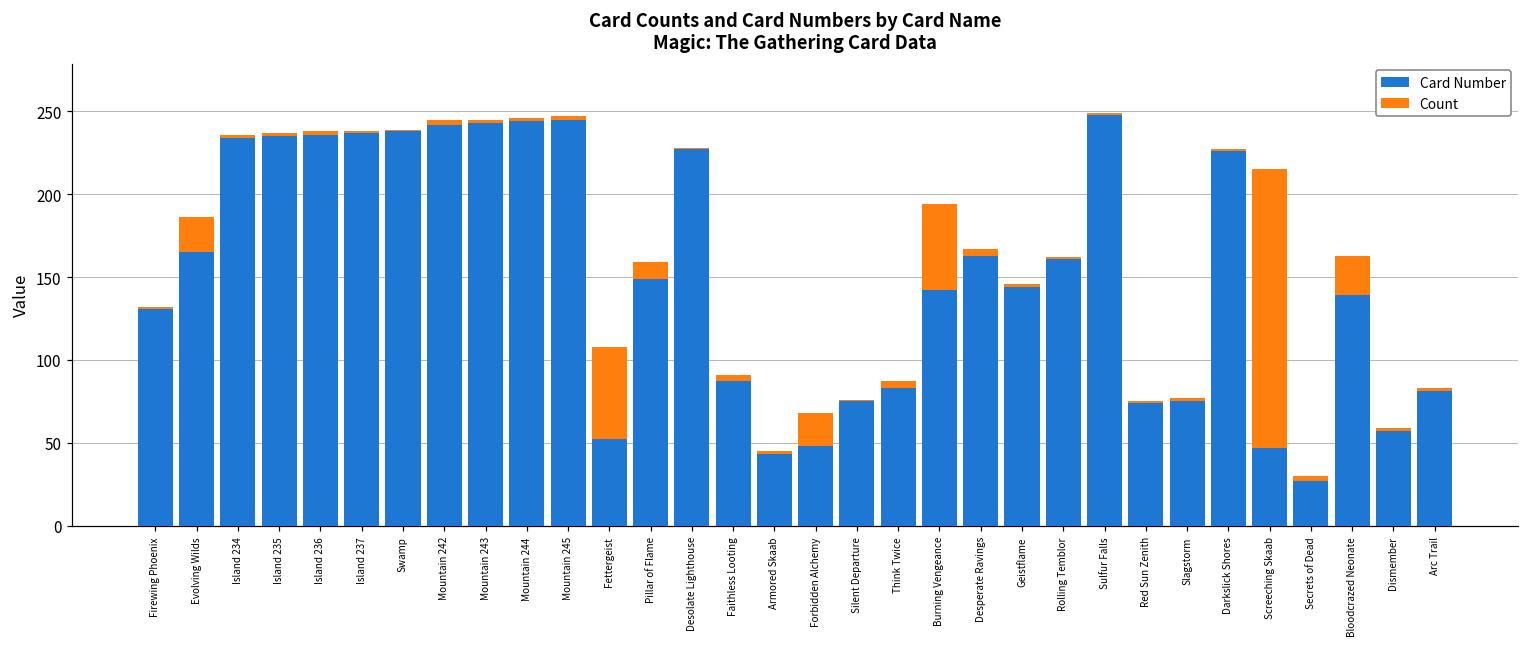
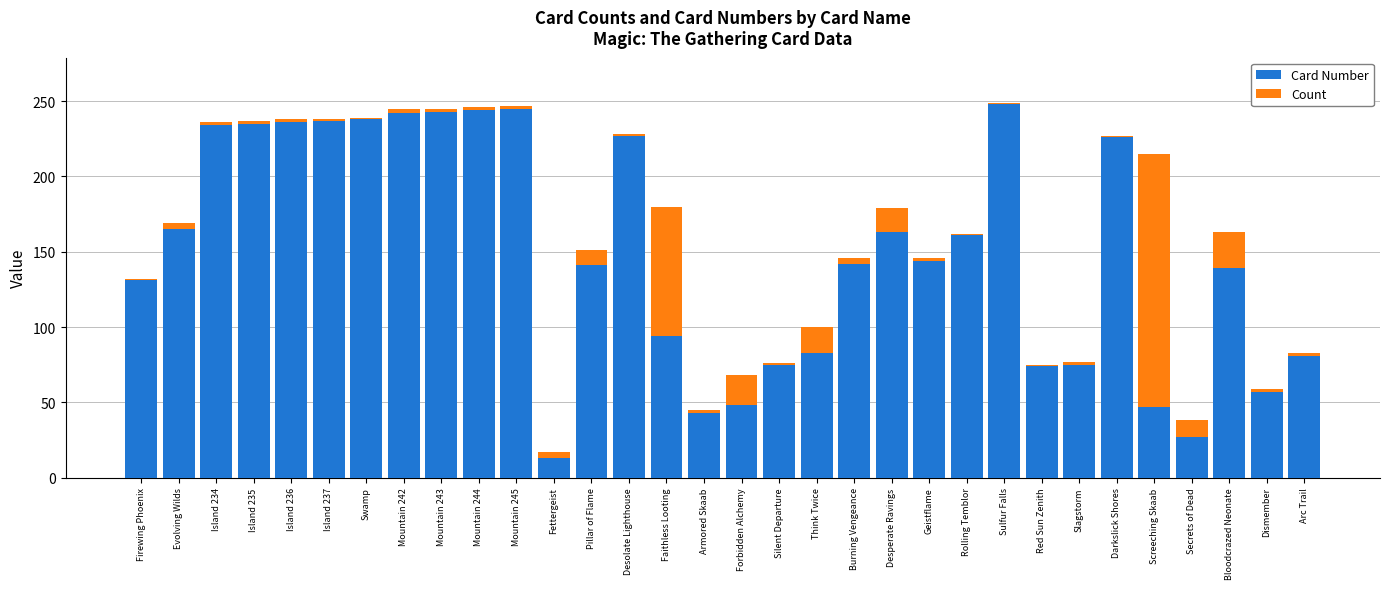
  {
    "Card Number": {
      "Firewing Phoenix": 131,
      "Evolving Wilds": 165,
      "Island 234": 234,
      "Island 235": 235,
      "Island 236": 236,
      "Island 237": 237,
      "Swamp": 238,
      "Mountain 242": 242,
      "Mountain 243": 243,
      "Mountain 244": 244,
      "Mountain 245": 245,
-     "Fettergeist": 52,
-     "Pillar of Flame": 149,
+     "Fettergeist": 13,
+     "Pillar of Flame": 141,
      "Desolate Lighthouse": 227,
-     "Faithless Looting": 87,
+     "Faithless Looting": 94,
      "Armored Skaab": 43,
      "Forbidden Alchemy": 48,
      "Silent Departure": 75,
      "Think Twice": 83,
      "Burning Vengeance": 142,
      "Desperate Ravings": 163,
      "Geistflame": 144,
      "Rolling Temblor": 161,
      "Sulfur Falls": 248,
      "Red Sun Zenith": 74,
      "Slagstorm": 75,
      "Darkslick Shores": 226,
      "Screeching Skaab": 47,
      "Secrets of Dead": 27,
      "Bloodcrazed Neonate": 139,
      "Dismember": 57,
      "Arc Trail": 81
    },
    "Count": {
-     "Evolving Wilds": 21,
+     "Evolving Wilds": 4,
      "Island 234": 2,
      "Island 235": 2,
      "Island 236": 2,
      "Mountain 242": 3,
      "Mountain 243": 2,
      "Mountain 244": 2,
      "Mountain 245": 2,
-     "Fettergeist": 56,
+     "Fettergeist": 4,
      "Pillar of Flame": 10,
-     "Faithless Looting": 4,
+     "Faithless Looting": 86,
      "Armored Skaab": 2,
      "Forbidden Alchemy": 20,
-     "Think Twice": 4,
-     "Burning Vengeance": 52,
-     "Desperate Ravings": 4,
+     "Think Twice": 17,
+     "Burning Vengeance": 4,
+     "Desperate Ravings": 16,
      "Geistflame": 2,
      "Slagstorm": 2,
      "Screeching Skaab": 168,
-     "Secrets of Dead": 3,
+     "Secrets of Dead": 11,
      "Bloodcrazed Neonate": 24,
      "Dismember": 2,
      "Arc Trail": 2
    }
  }
